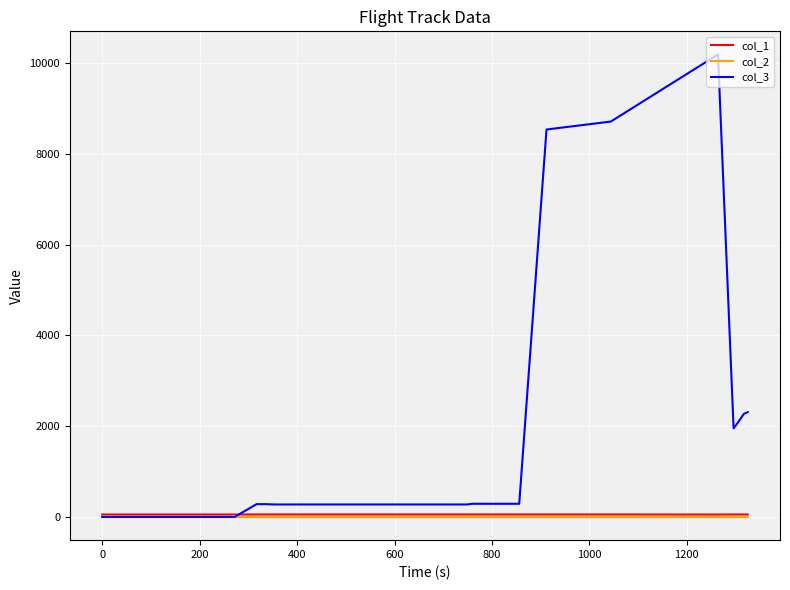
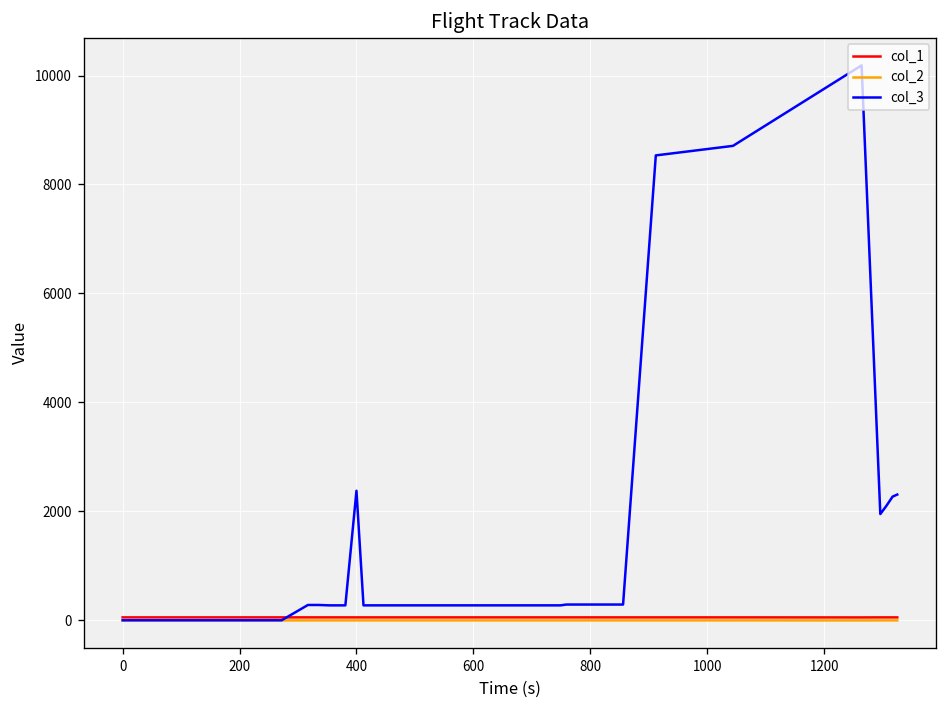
  {
    "col_3": {
-     "400": 300
+     "400": 2400
    }
  }
